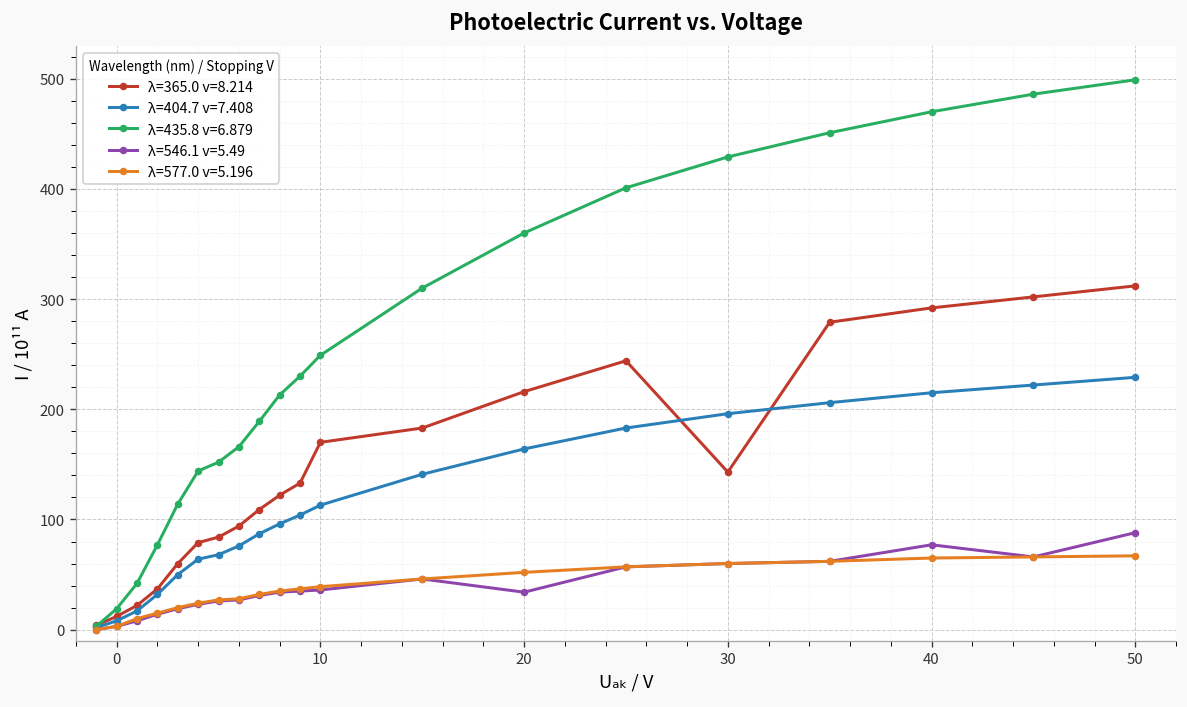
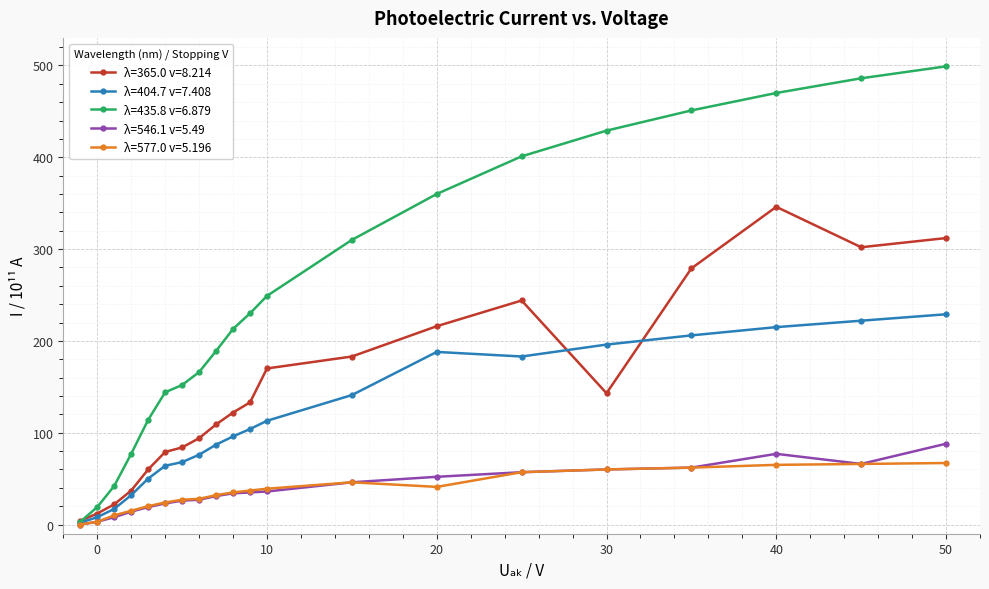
  {
    "λ=365.0 v=8.214": {
      "0": 10,
      "10": 170,
      "20": 220,
      "30": 140,
-     "40": 290,
+     "40": 350,
      "50": 310
    },
    "λ=404.7 v=7.408": {
      "0": 10,
      "10": 110,
-     "20": 160,
+     "20": 190,
      "30": 200,
      "40": 220,
      "50": 230
    },
    "λ=435.8 v=6.879": {
      "0": 20,
      "10": 250,
      "20": 360,
      "30": 430,
      "40": 470,
      "50": 500
    },
    "λ=546.1 v=5.49": {
      "10": 40,
-     "20": 30,
+     "20": 50,
      "40": 80,
      "50": 90
    },
    "λ=577.0 v=5.196": {
      "10": 40,
-     "20": 50,
+     "20": 40,
      "40": 70,
      "50": 70
    }
  }
